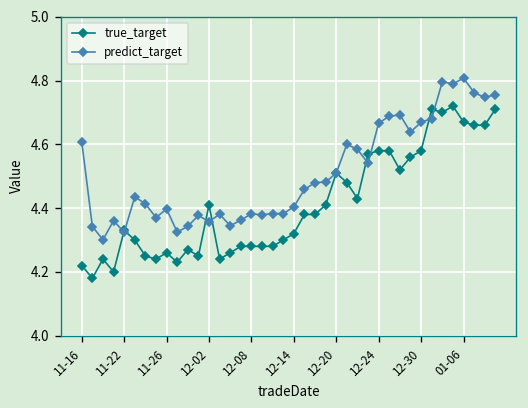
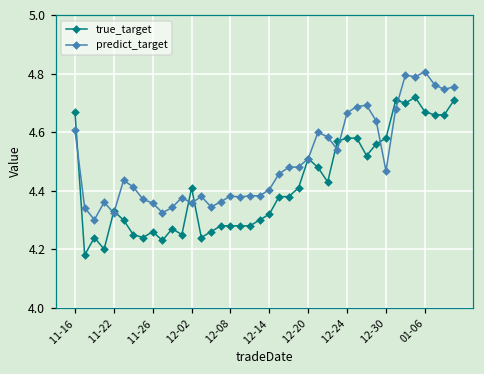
  {
    "true_target": {
-     "11-16": 4.22,
+     "11-16": 4.67,
      "11-26": 4.26,
      "12-02": 4.41,
      "12-08": 4.28,
      "12-14": 4.32,
      "12-24": 4.58,
      "12-30": 4.58,
      "01-06": 4.67
    },
    "predict_target": {
      "11-16": 4.61,
-     "11-26": 4.40,
+     "11-26": 4.36,
      "12-02": 4.36,
      "12-08": 4.38,
      "12-14": 4.40,
      "12-24": 4.67,
-     "12-30": 4.67,
+     "12-30": 4.47,
      "01-06": 4.81
    }
  }
